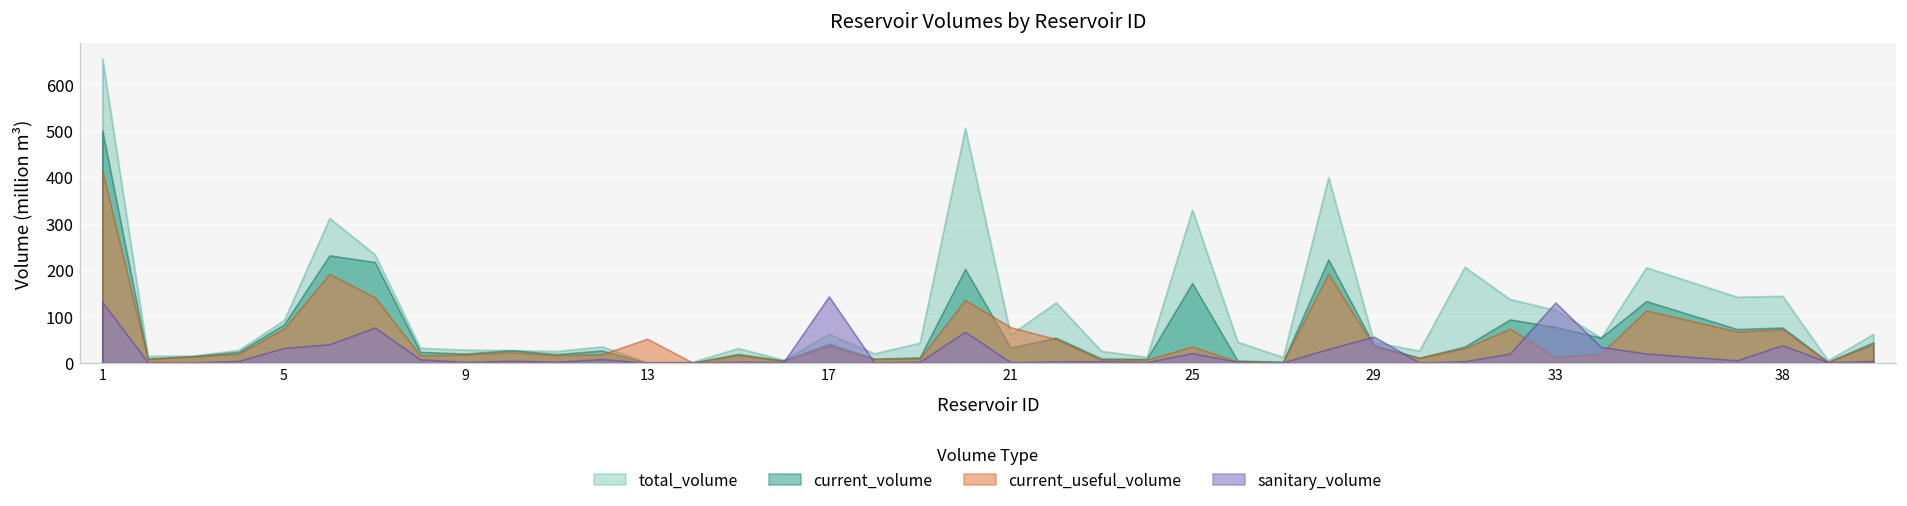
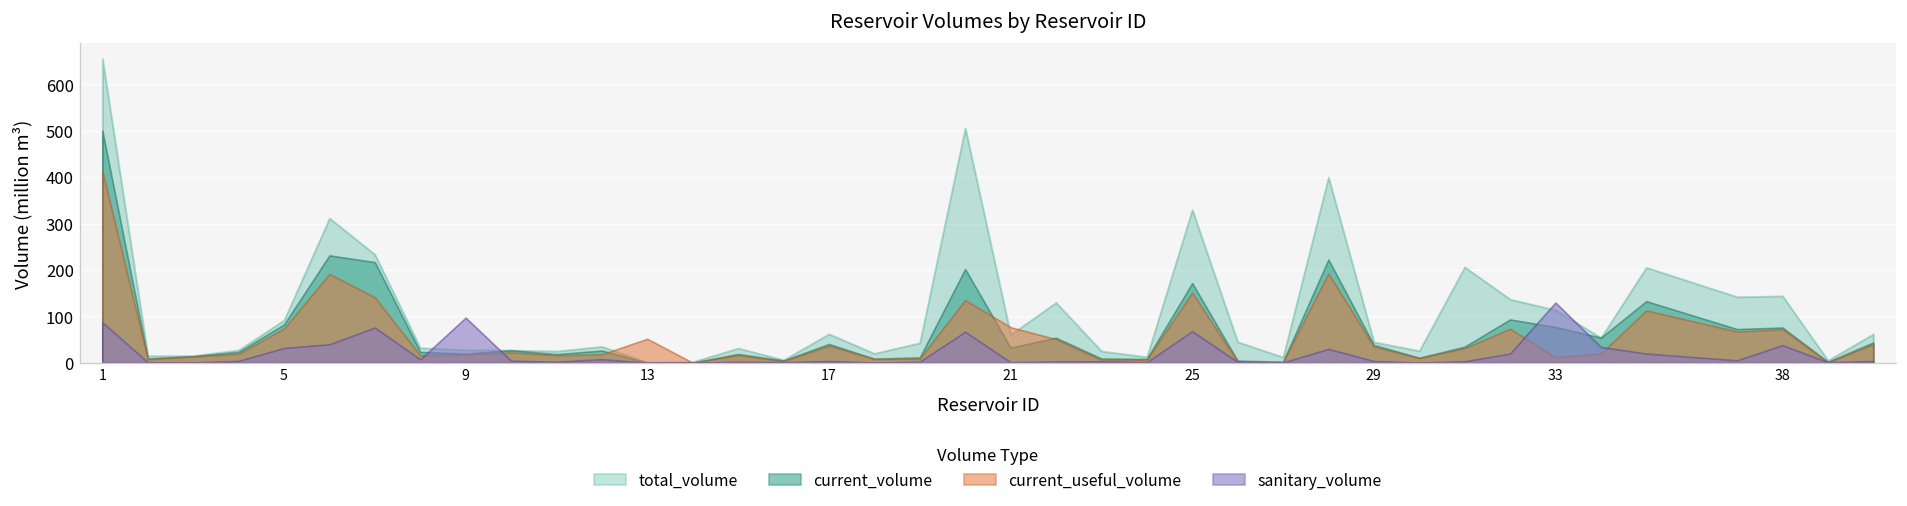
  {
    "current_useful_volume": {
      "1": 410,
      "5": 70,
      "13": 50,
      "21": 80,
-     "25": 30,
+     "25": 150,
      "33": 10
    },
    "sanitary_volume": {
-     "1": 130,
+     "1": 90,
      "5": 30,
-     "9": 0,
-     "17": 140,
-     "25": 20,
-     "29": 60,
+     "9": 100,
+     "17": 0,
+     "25": 70,
+     "29": 0,
      "33": 130,
      "38": 40
    }
  }
